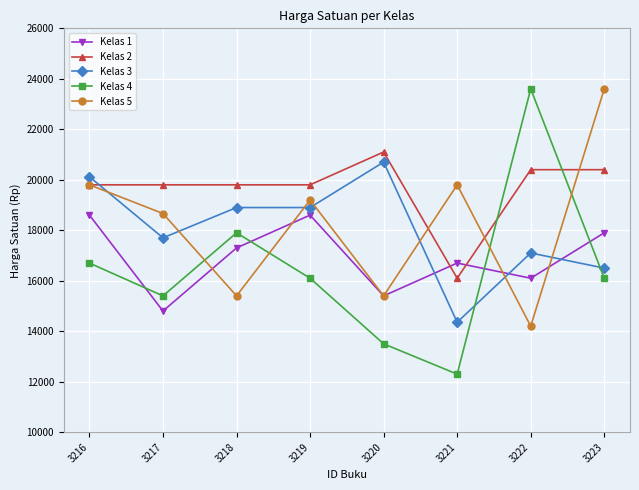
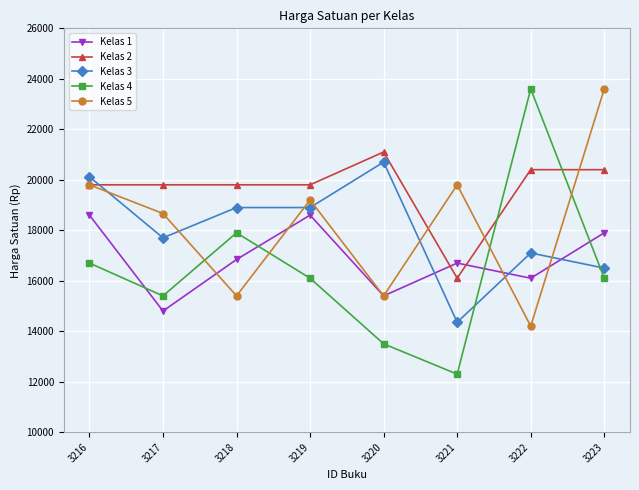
  {
    "Kelas 1": {
      "3216": 18600,
      "3217": 14800,
-     "3218": 17300,
+     "3218": 16800,
      "3219": 18600,
      "3221": 16700,
      "3222": 16100,
      "3223": 17900
    },
    "Kelas 2": {
      "3217": 19800,
      "3218": 19800,
      "3219": 19800,
      "3220": 21100,
      "3221": 16100,
      "3222": 20400,
      "3223": 20400
    },
    "Kelas 3": {
      "3216": 20100,
      "3217": 17700,
      "3218": 18900,
      "3219": 18900,
      "3220": 20700,
      "3221": 14400,
      "3222": 17100,
      "3223": 16500
    },
    "Kelas 4": {
      "3216": 16700,
      "3217": 15400,
      "3218": 17900,
      "3219": 16100,
      "3220": 13500,
      "3221": 12300,
      "3222": 23600,
      "3223": 16100
    },
    "Kelas 5": {
      "3217": 18700,
      "3218": 15400,
      "3219": 19200,
      "3221": 19800,
      "3222": 14200,
      "3223": 23600
    }
  }
